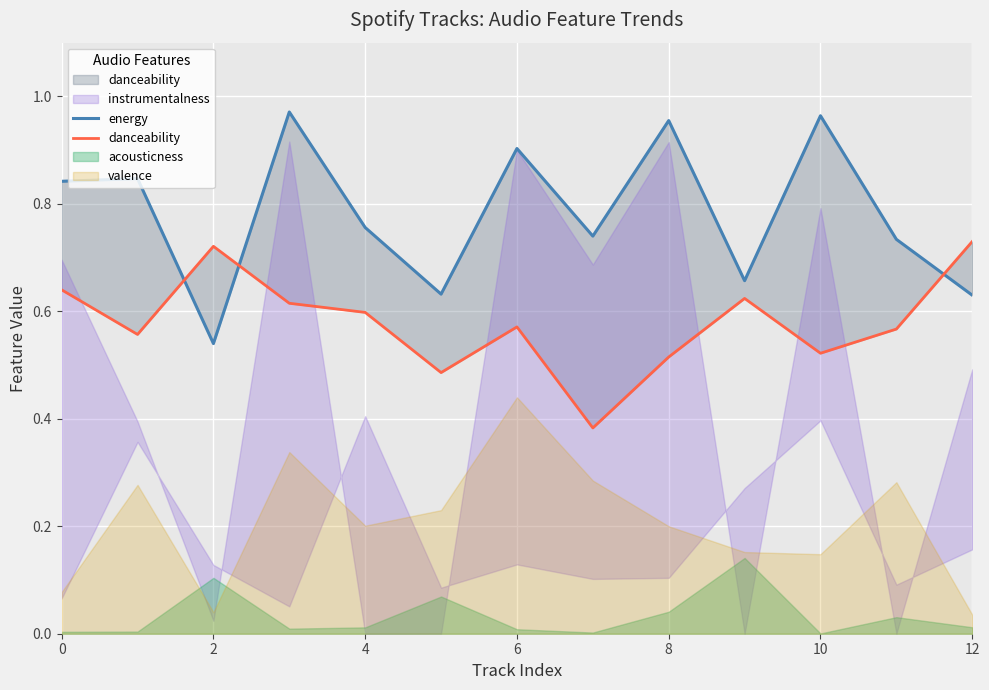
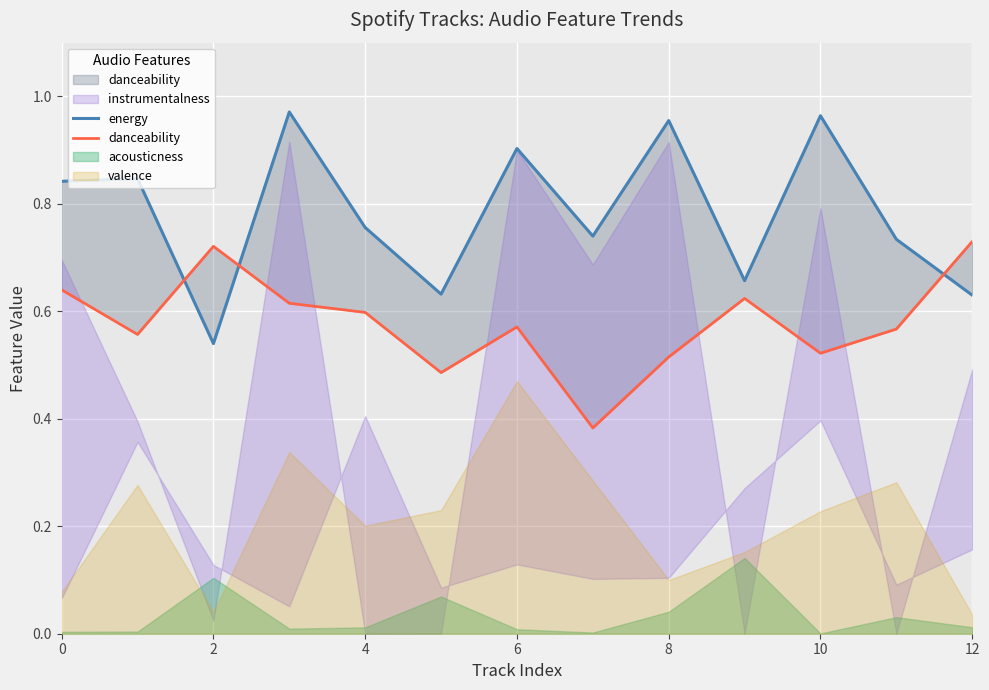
  {
    "valence": {
      "0": 0.08,
      "2": 0.04,
      "4": 0.20,
-     "6": 0.44,
-     "8": 0.2,
-     "10": 0.15,
+     "6": 0.47,
+     "8": 0.1,
+     "10": 0.23,
      "12": 0.04
    }
  }
